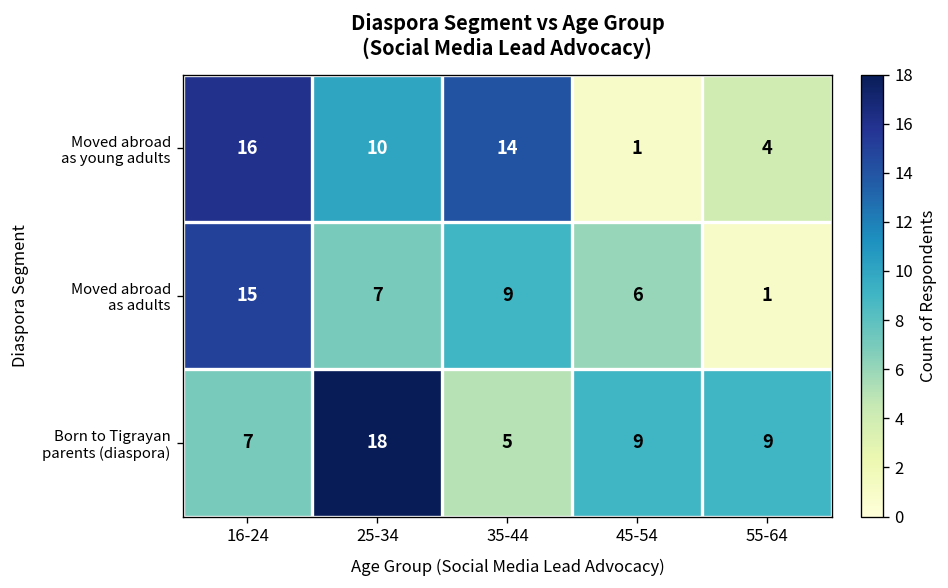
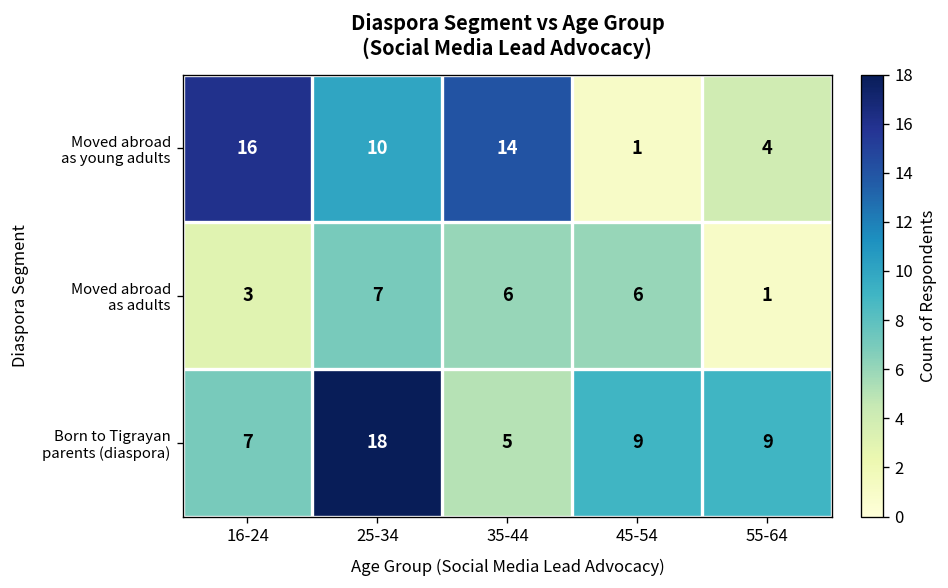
  {
    "Moved abroad as young adults": {
      "16-24": 16,
      "25-34": 10,
      "35-44": 14,
      "45-54": 1,
      "55-64": 4
    },
    "Moved abroad as adults": {
-     "16-24": 15,
+     "16-24": 3,
      "25-34": 7,
-     "35-44": 9,
+     "35-44": 6,
      "45-54": 6,
      "55-64": 1
    },
    "Born to Tigrayan parents (diaspora)": {
      "16-24": 7,
      "25-34": 18,
      "35-44": 5,
      "45-54": 9,
      "55-64": 9
    }
  }
